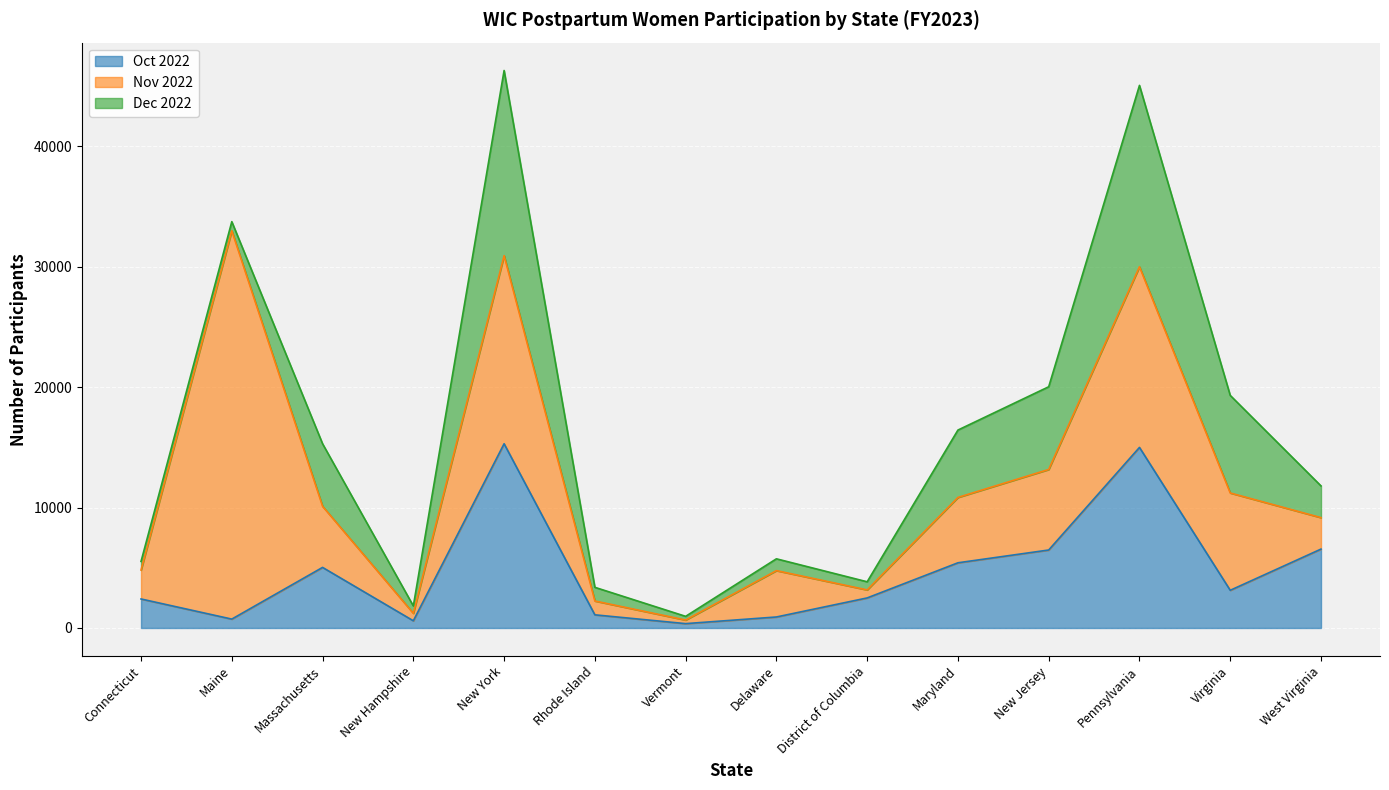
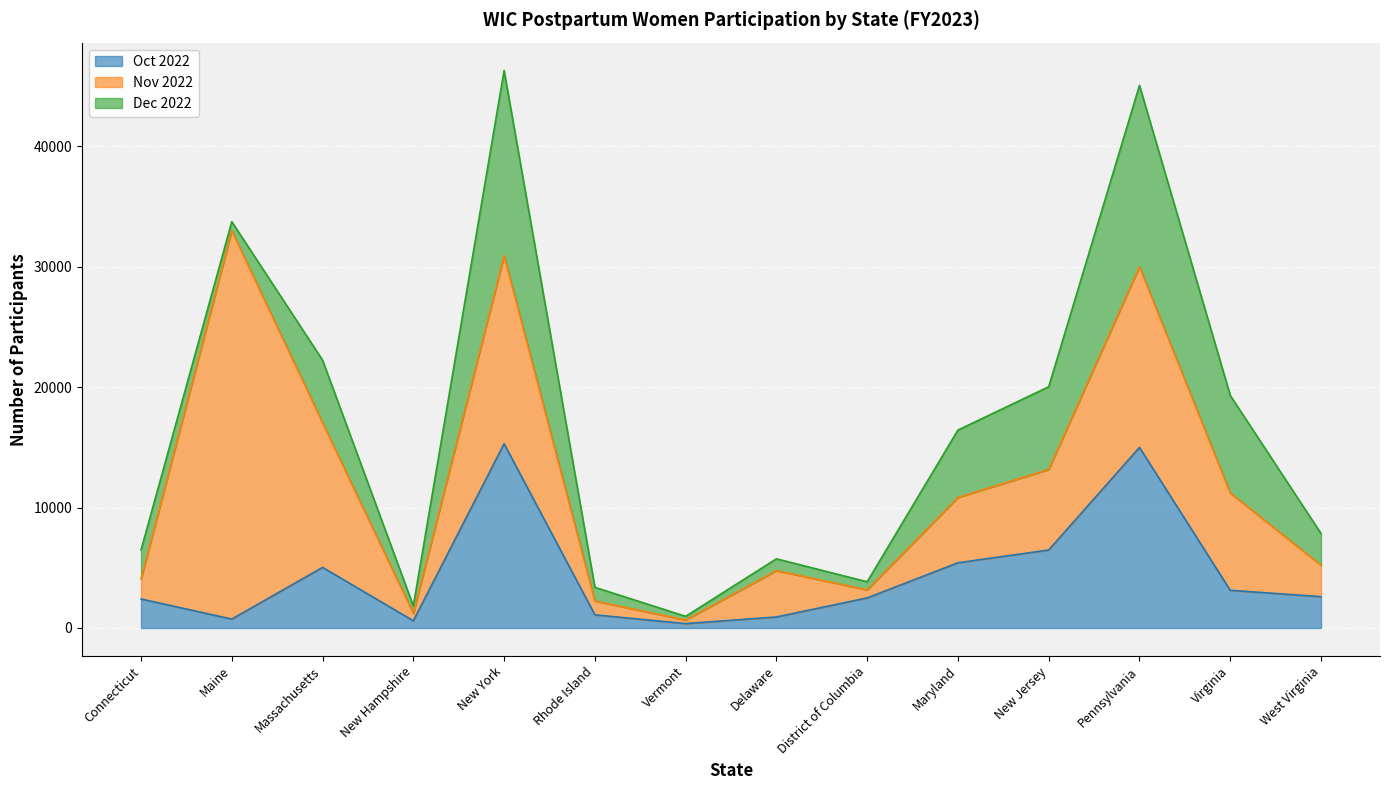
  {
    "Oct 2022": {
      "Connecticut": 2400,
      "Maine": 700,
      "Massachusetts": 5000,
      "New Hampshire": 600,
      "New York": 15300,
      "Rhode Island": 1100,
      "Vermont": 400,
      "Delaware": 900,
      "District of Columbia": 2500,
      "Maryland": 5400,
      "New Jersey": 6500,
      "Pennsylvania": 15000,
      "Virginia": 3100,
-     "West Virginia": 6600
+     "West Virginia": 2600
    },
    "Nov 2022": {
-     "Connecticut": 2400,
+     "Connecticut": 1700,
      "Maine": 32300,
-     "Massachusetts": 5100,
+     "Massachusetts": 12000,
      "New Hampshire": 600,
      "New York": 15600,
      "Rhode Island": 1100,
      "Vermont": 300,
      "Delaware": 3900,
      "District of Columbia": 700,
      "Maryland": 5400,
      "New Jersey": 6700,
      "Pennsylvania": 15000,
      "Virginia": 8100,
      "West Virginia": 2600
    },
    "Dec 2022": {
-     "Connecticut": 700,
+     "Connecticut": 2400,
      "Maine": 800,
      "Massachusetts": 5200,
      "New Hampshire": 600,
      "New York": 15400,
      "Rhode Island": 1100,
      "Vermont": 300,
      "Delaware": 1000,
      "District of Columbia": 700,
      "Maryland": 5600,
      "New Jersey": 6900,
      "Pennsylvania": 15100,
      "Virginia": 8100,
      "West Virginia": 2600
    }
  }
